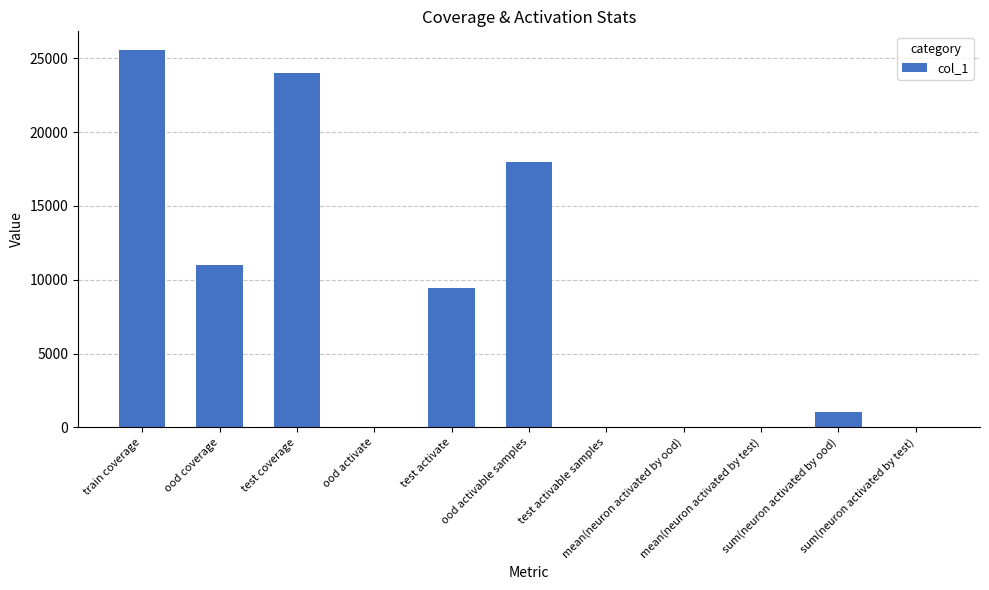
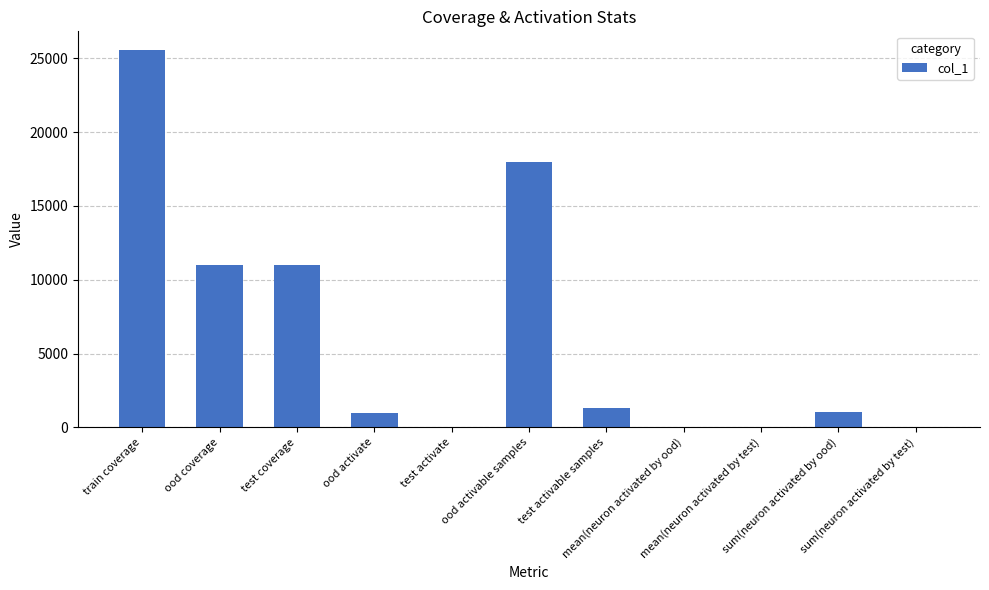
  {
    "train coverage": 25600,
    "ood coverage": 11000,
-   "test coverage": 24000,
-   "ood activate": 0,
-   "test activate": 9500,
+   "test coverage": 11000,
+   "ood activate": 1000,
+   "test activate": 0,
    "ood activable samples": 18000,
-   "test activable samples": 0,
+   "test activable samples": 1300,
    "sum(neuron activated by ood)": 1000
  }
